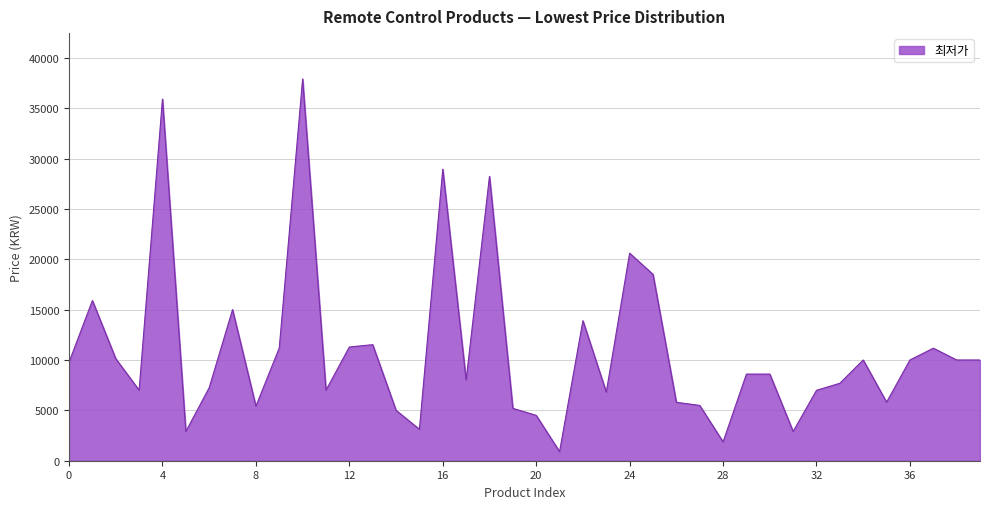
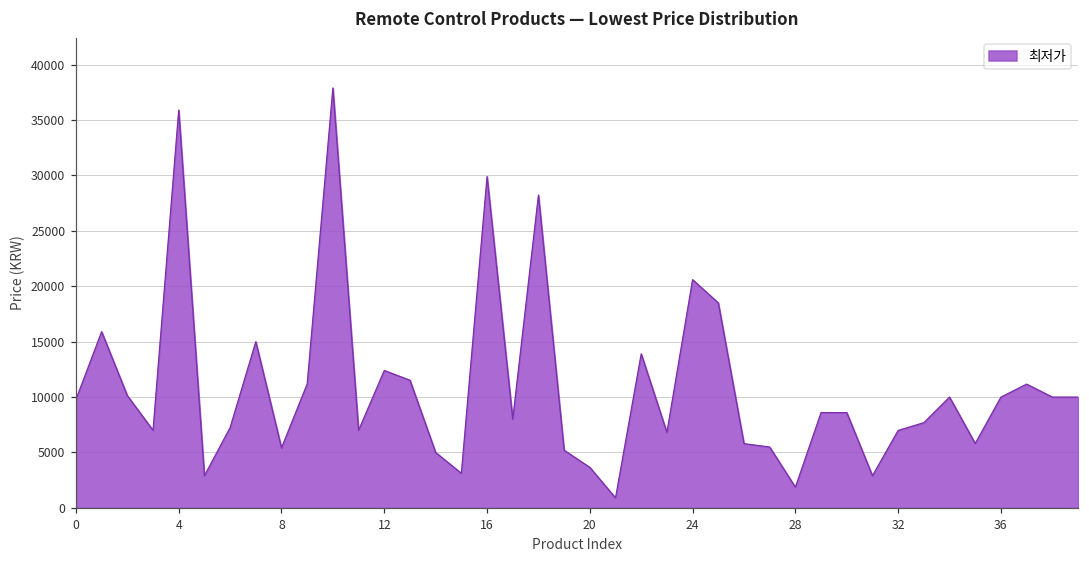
  {
    "0": 9800,
    "4": 35900,
    "8": 5400,
-   "12": 11300,
-   "16": 28900,
-   "20": 4500,
+   "12": 12400,
+   "16": 29900,
+   "20": 3700,
    "24": 20600,
    "28": 1900,
    "32": 7000,
    "36": 10000
  }
